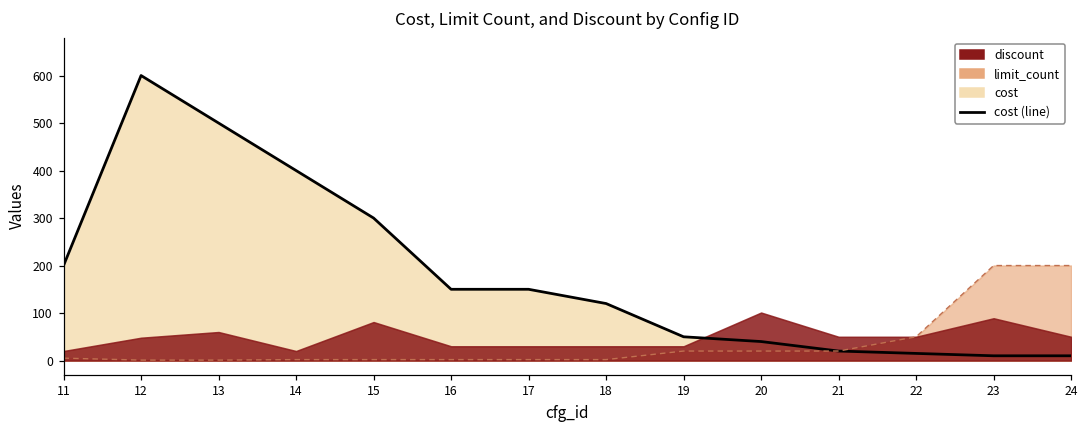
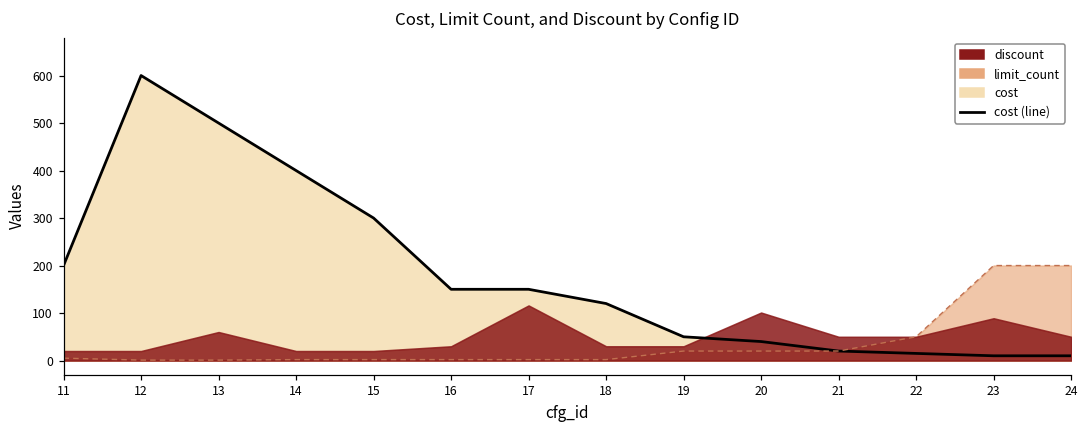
  {
    "discount": {
      "11": 20,
-     "12": 50,
+     "12": 20,
      "13": 60,
      "14": 20,
-     "15": 80,
+     "15": 20,
      "16": 30,
-     "17": 30,
+     "17": 120,
      "18": 30,
      "19": 30,
      "20": 100,
      "21": 50,
      "23": 90,
      "24": 50
    }
  }
